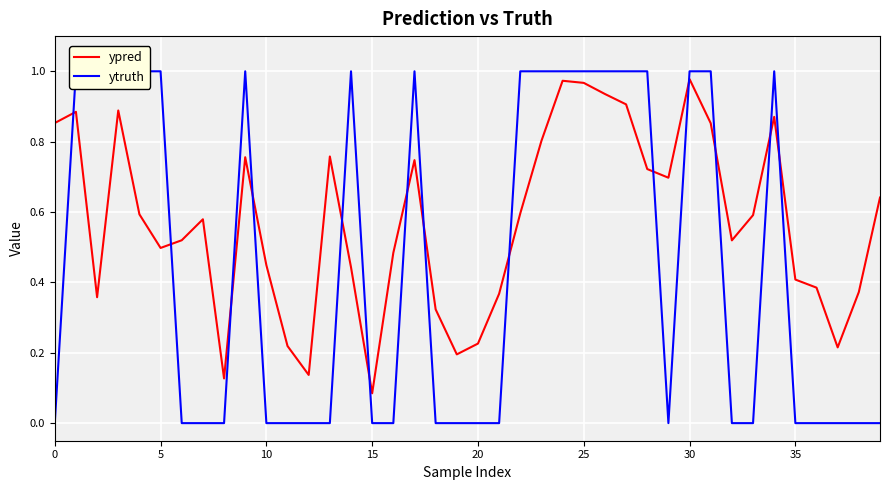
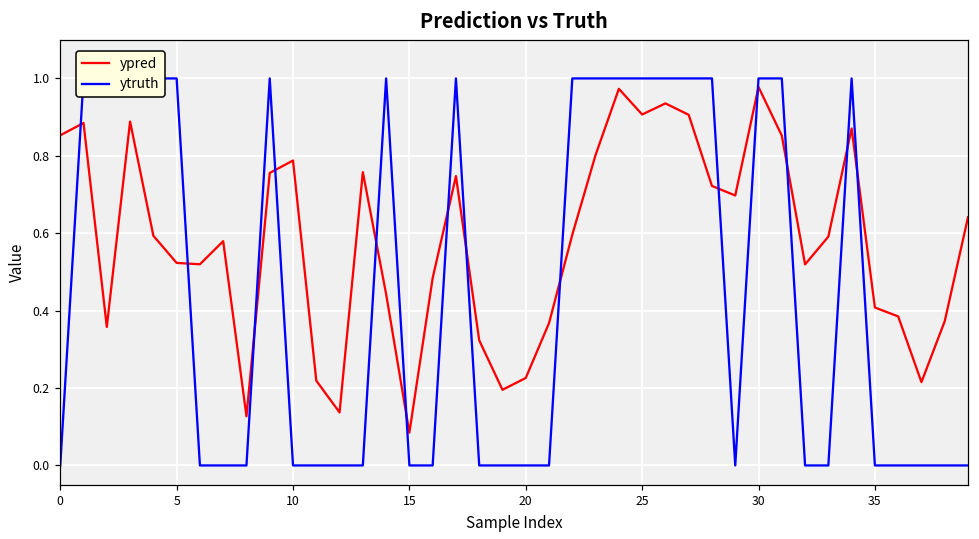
  {
    "ypred": {
      "0": 0.85,
-     "5": 0.50,
-     "10": 0.45,
+     "5": 0.52,
+     "10": 0.79,
      "15": 0.08,
      "20": 0.23,
-     "25": 0.97,
+     "25": 0.91,
      "30": 0.98,
      "35": 0.41
    },
    "ytruth": {
      "0": 0.00,
      "5": 1.00,
      "10": 0.00,
      "15": 0.00,
      "20": 0.00,
      "25": 1.00,
      "30": 1.00,
      "35": 0.00
    }
  }
